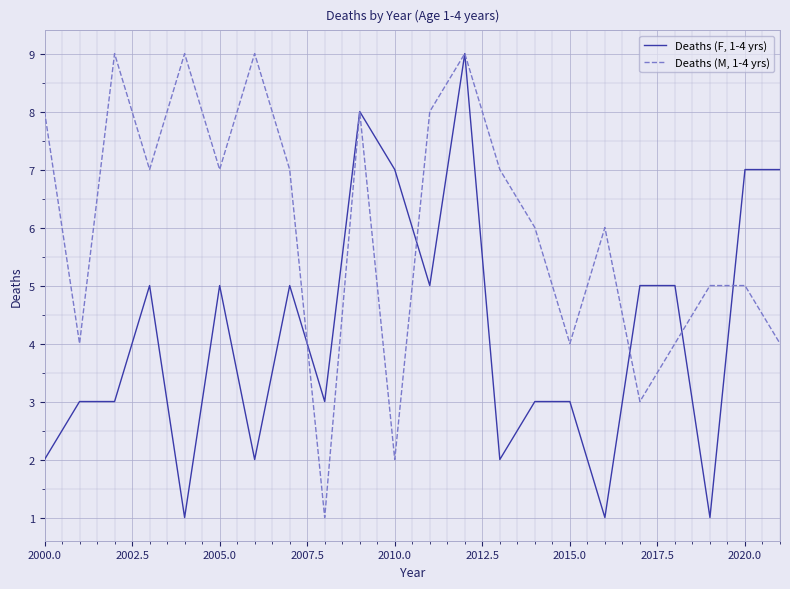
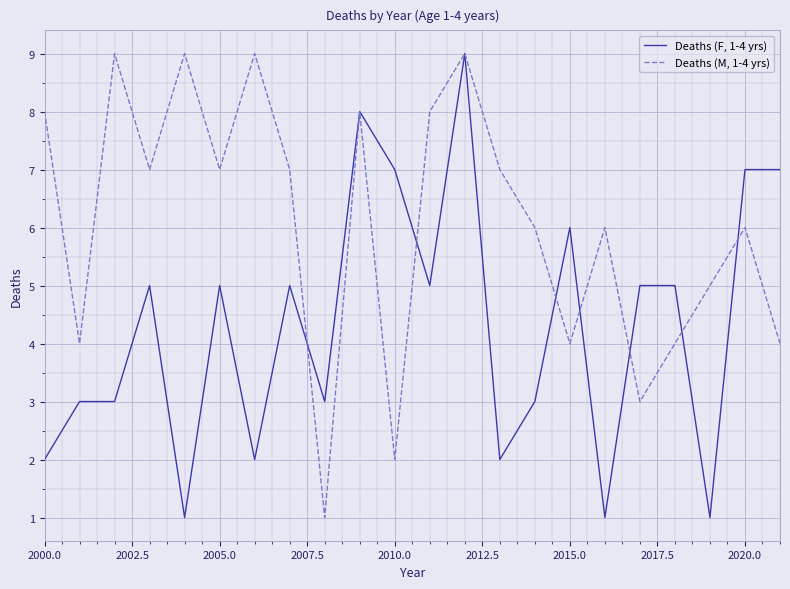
  {
    "Deaths (F, 1-4 yrs)": {
      "2000.0": 2,
      "2005.0": 5,
      "2010.0": 7,
-     "2015.0": 3,
+     "2015.0": 6,
      "2020.0": 7
    },
    "Deaths (M, 1-4 yrs)": {
      "2000.0": 8,
      "2005.0": 7,
      "2010.0": 2,
      "2015.0": 4,
-     "2020.0": 5
+     "2020.0": 6
    }
  }
